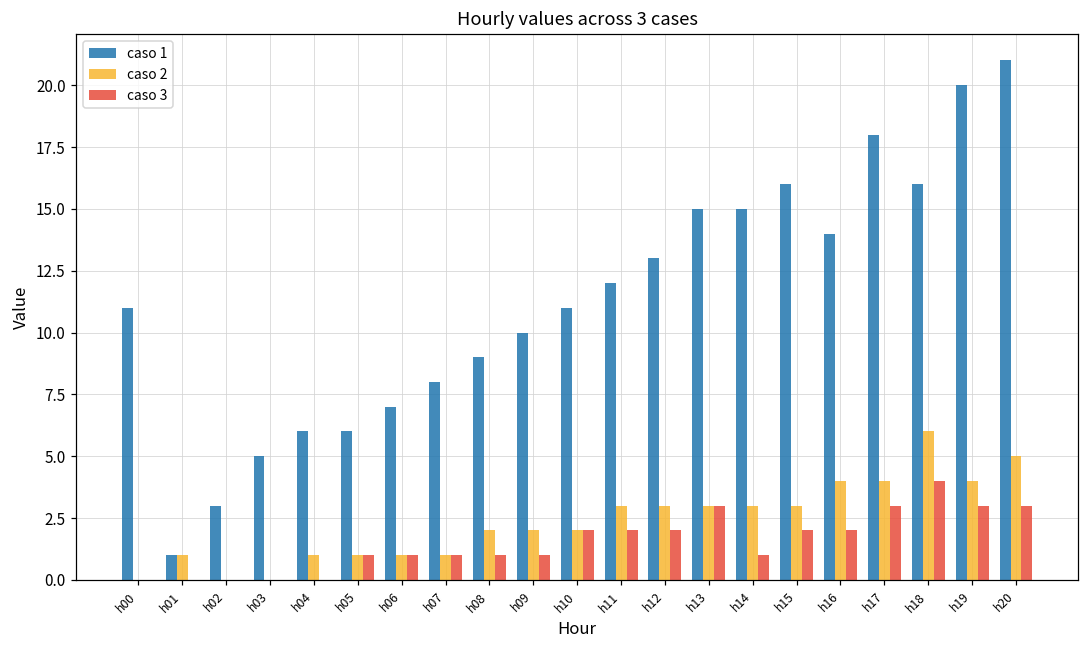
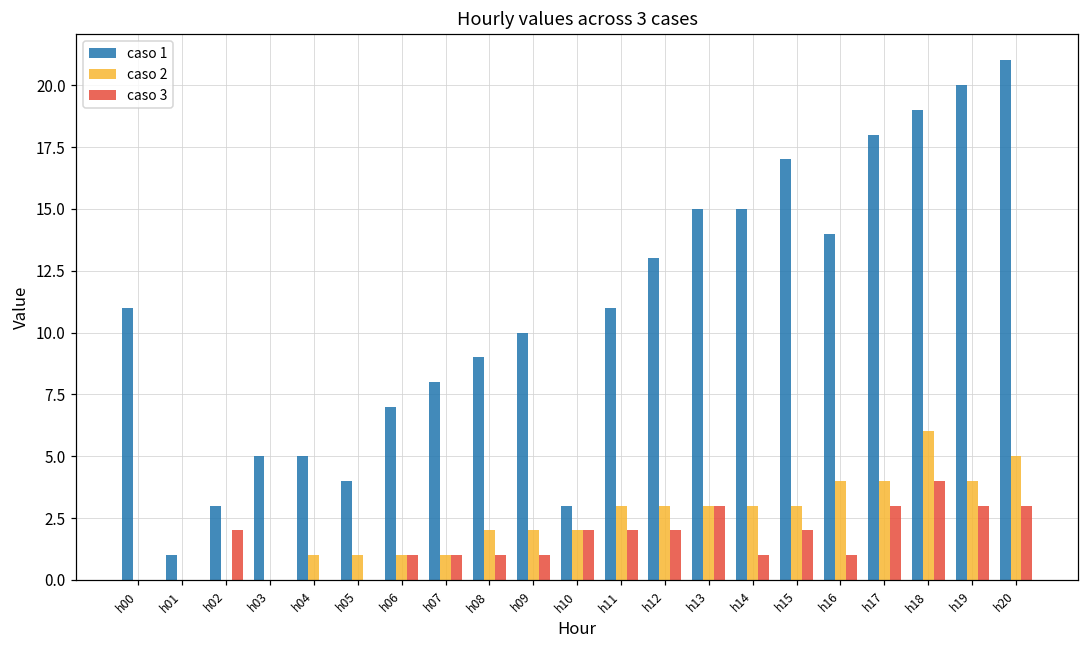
  {
    "caso 1": {
      "h00": 11,
      "h01": 1,
      "h02": 3,
      "h03": 5,
-     "h04": 6,
-     "h05": 6,
+     "h04": 5,
+     "h05": 4,
      "h06": 7,
      "h07": 8,
      "h08": 9,
      "h09": 10,
-     "h10": 11,
-     "h11": 12,
+     "h10": 3,
+     "h11": 11,
      "h12": 13,
      "h13": 15,
      "h14": 15,
-     "h15": 16,
+     "h15": 17,
      "h16": 14,
      "h17": 18,
-     "h18": 16,
+     "h18": 19,
      "h19": 20,
      "h20": 21
    },
    "caso 2": {
      "h00": 0,
-     "h01": 1,
+     "h01": 0,
      "h02": 0,
      "h03": 0,
      "h04": 1,
      "h05": 1,
      "h06": 1,
      "h07": 1,
      "h08": 2,
      "h09": 2,
      "h10": 2,
      "h11": 3,
      "h12": 3,
      "h13": 3,
      "h14": 3,
      "h15": 3,
      "h16": 4,
      "h17": 4,
      "h18": 6,
      "h19": 4,
      "h20": 5
    },
    "caso 3": {
      "h00": 0,
      "h01": 0,
-     "h02": 0,
+     "h02": 2,
      "h03": 0,
      "h04": 0,
-     "h05": 1,
+     "h05": 0,
      "h06": 1,
      "h07": 1,
      "h08": 1,
      "h09": 1,
      "h10": 2,
      "h11": 2,
      "h12": 2,
      "h13": 3,
      "h14": 1,
      "h15": 2,
-     "h16": 2,
+     "h16": 1,
      "h17": 3,
      "h18": 4,
      "h19": 3,
      "h20": 3
    }
  }
